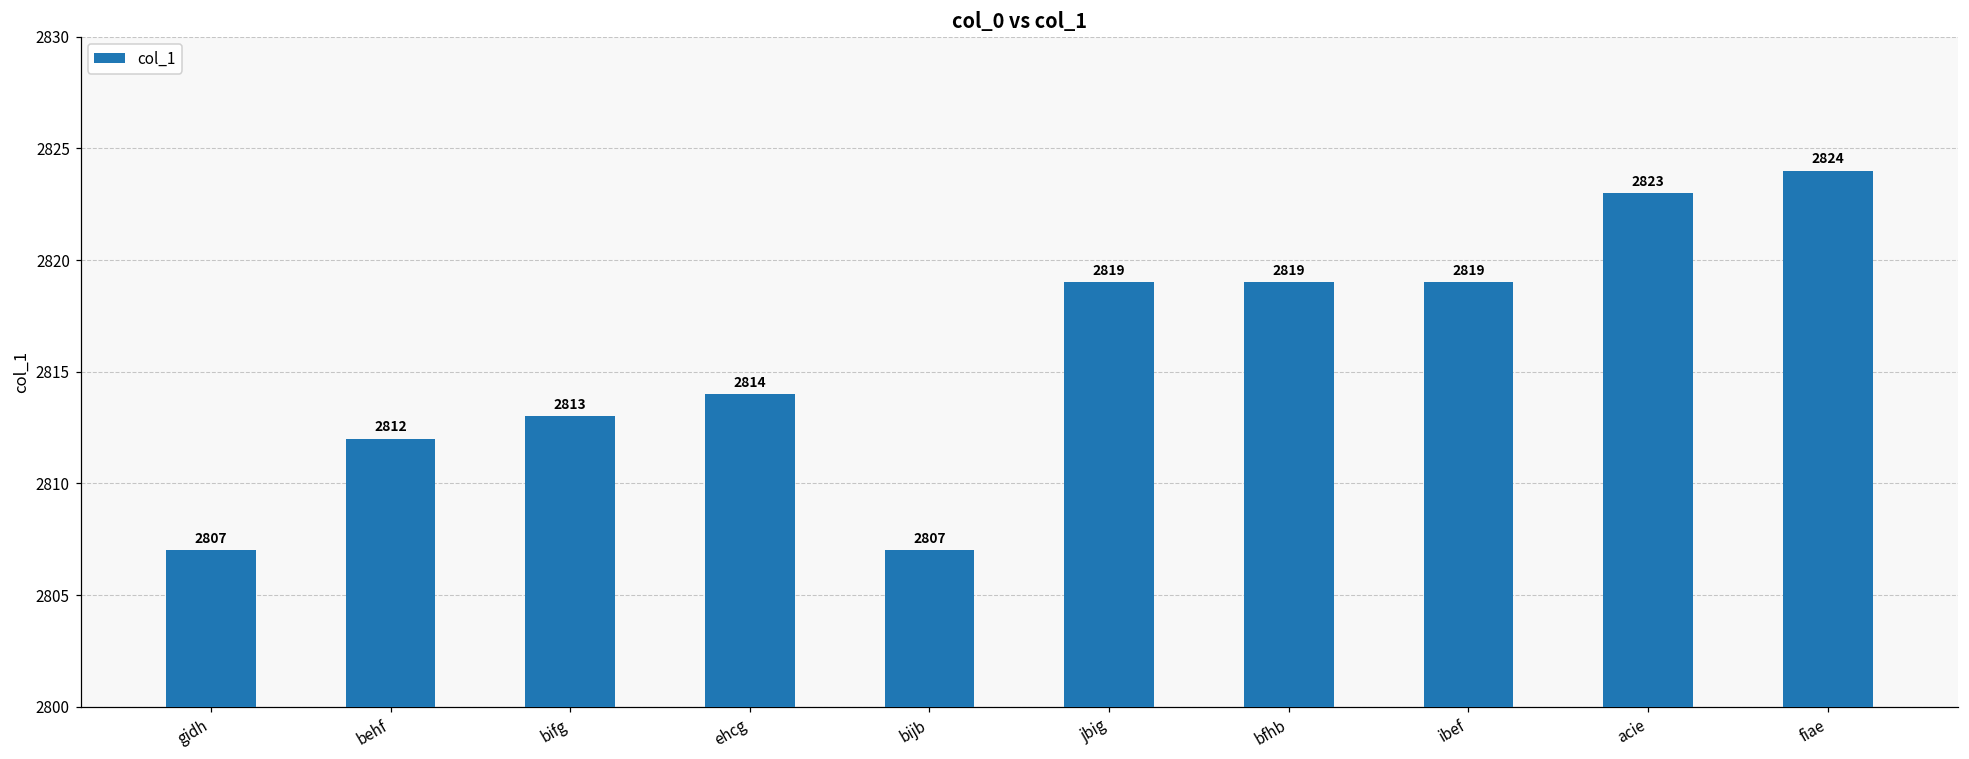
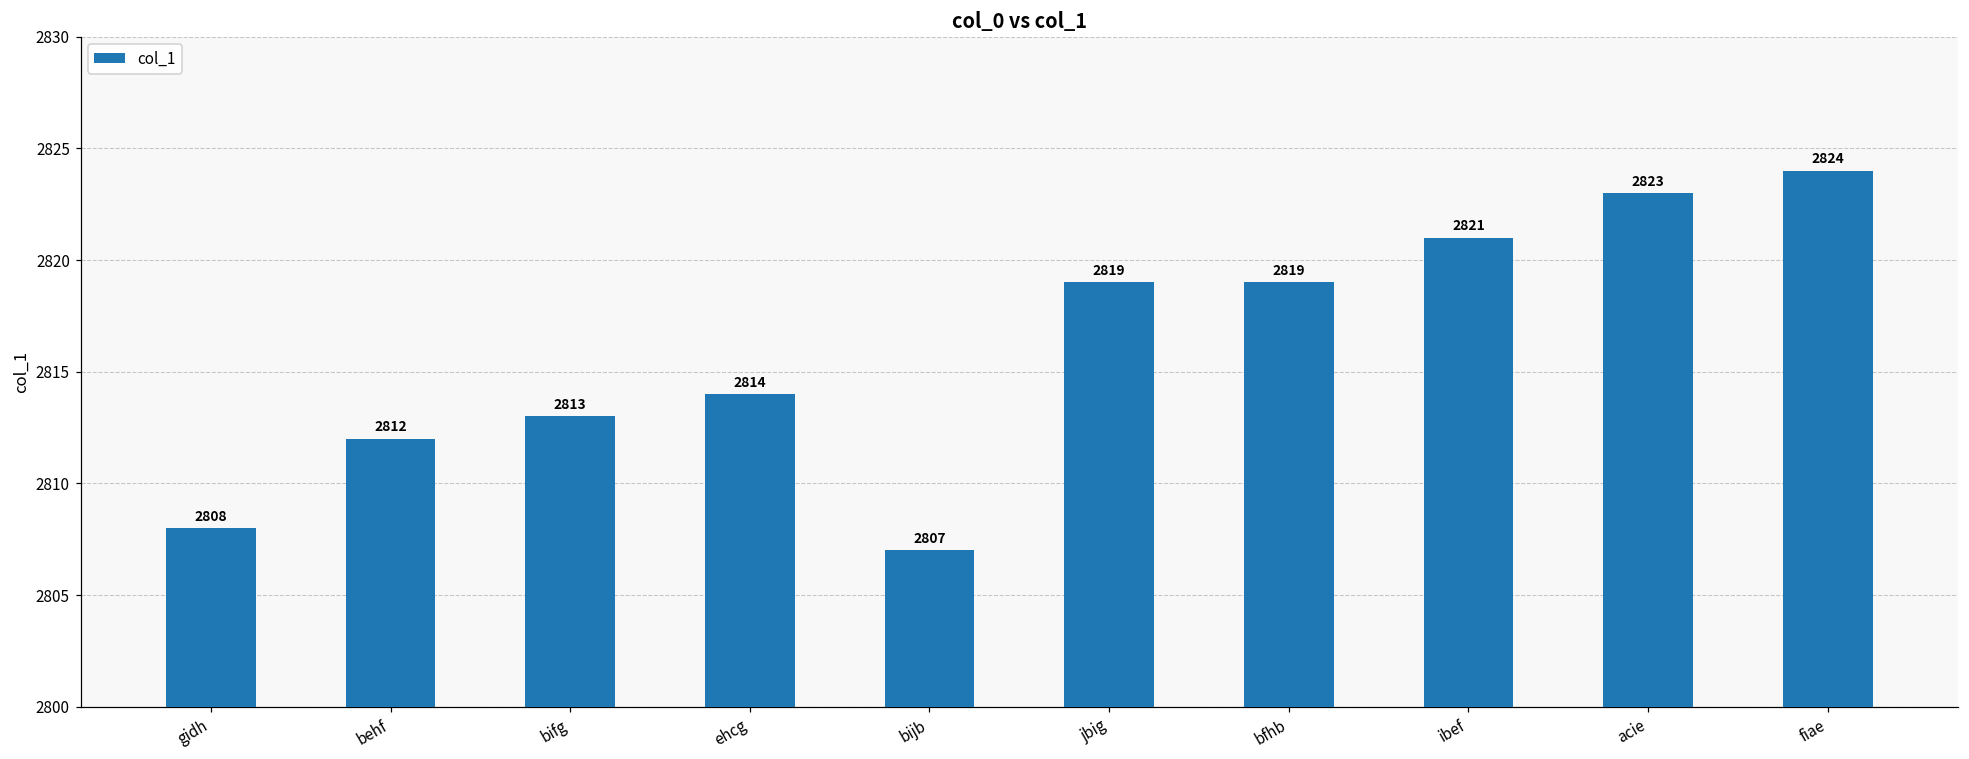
  {
-   "gidh": 2807,
+   "gidh": 2808,
    "behf": 2812,
    "bifg": 2813,
    "ehcg": 2814,
    "bijb": 2807,
    "jbig": 2819,
    "bfhb": 2819,
-   "ibef": 2819,
+   "ibef": 2821,
    "acie": 2823,
    "fiae": 2824
  }
